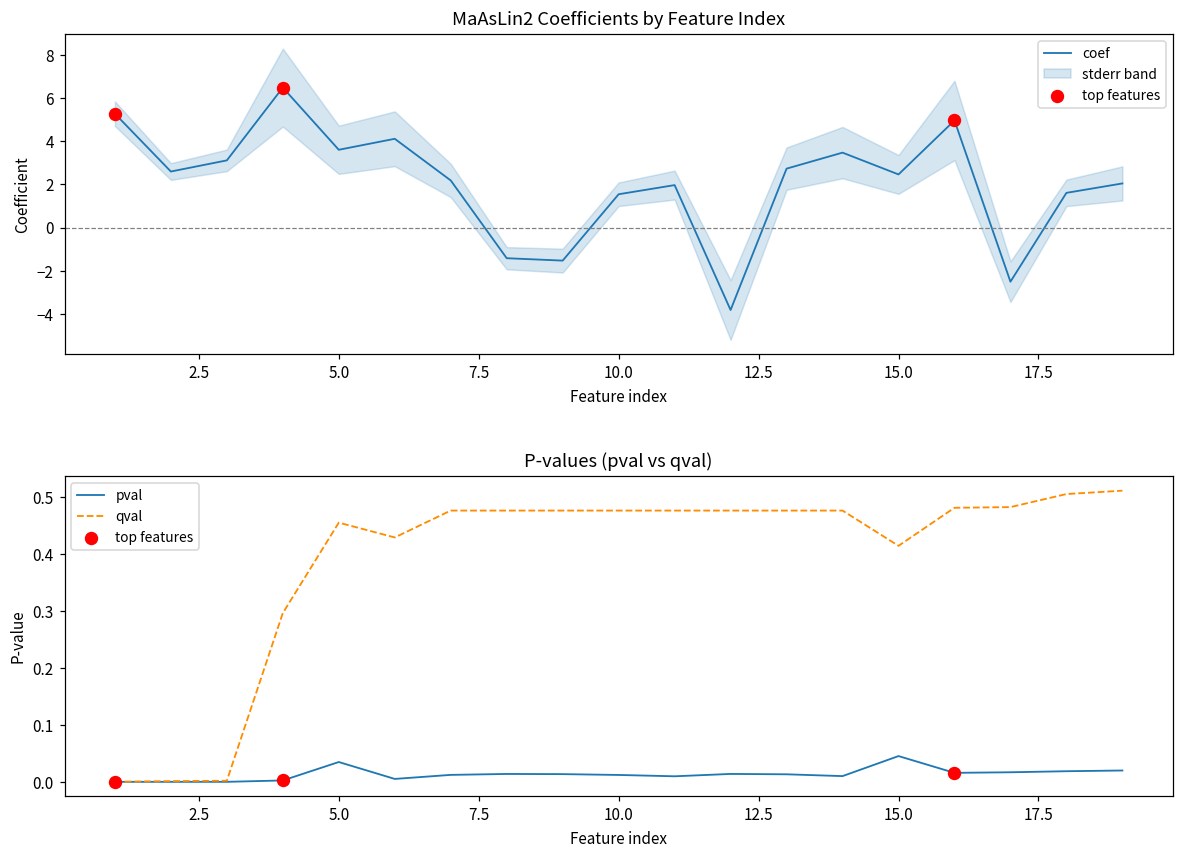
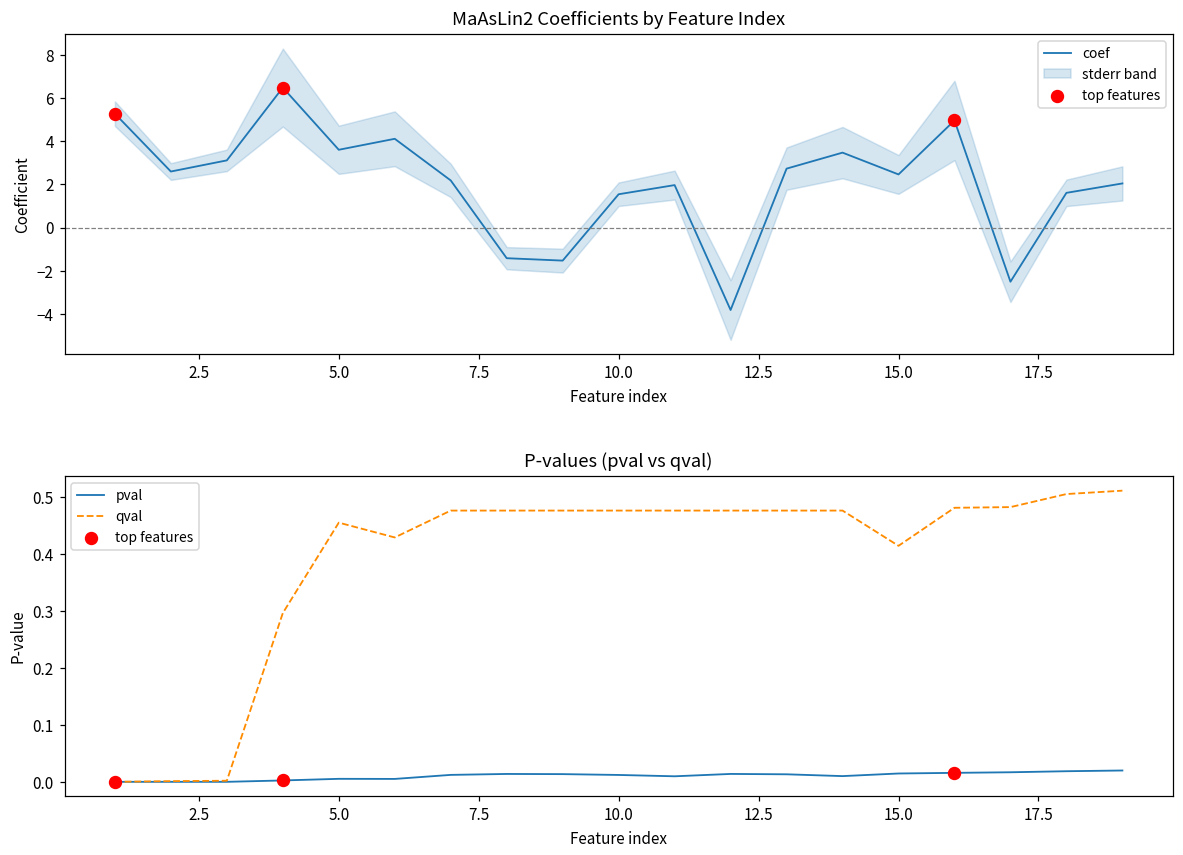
  {
    "P-values (pval vs qval)": {
      "pval": {
-       "5.0": 0.03,
+       "5.0": 0.01,
        "10.0": 0.01,
-       "15.0": 0.05
+       "15.0": 0.01
      },
      "qval": {
        "5.0": 0.45,
        "10.0": 0.48,
        "15.0": 0.41
      }
    }
  }
